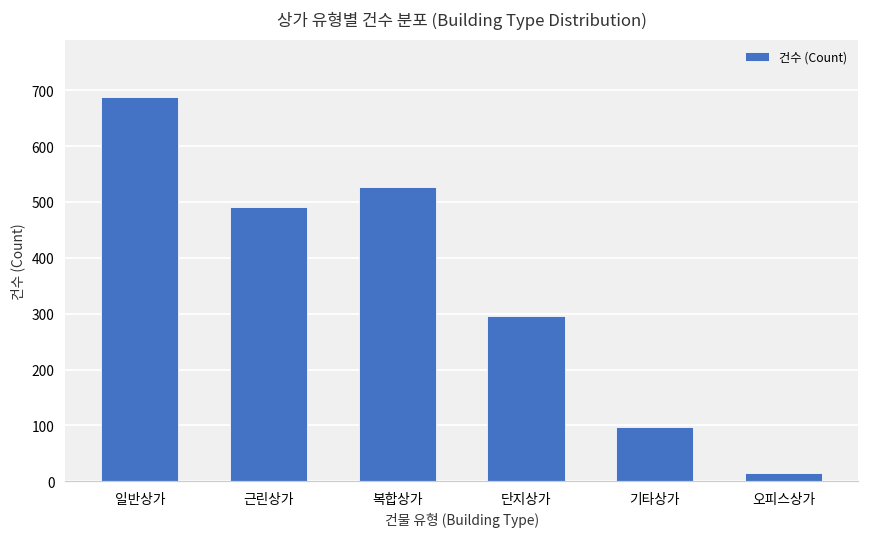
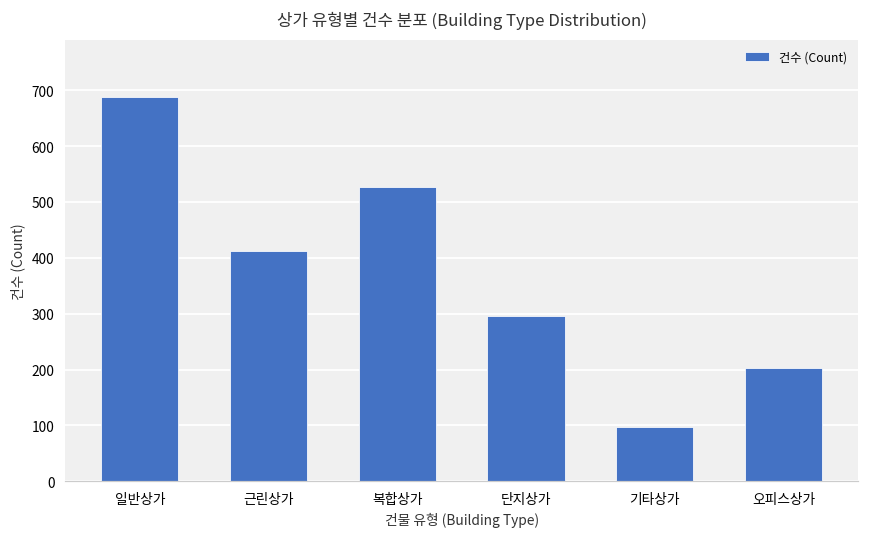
  {
    "일반상가": 690,
-   "근린상가": 490,
+   "근린상가": 410,
    "복합상가": 530,
    "단지상가": 300,
    "기타상가": 100,
-   "오피스상가": 20
+   "오피스상가": 200
  }
